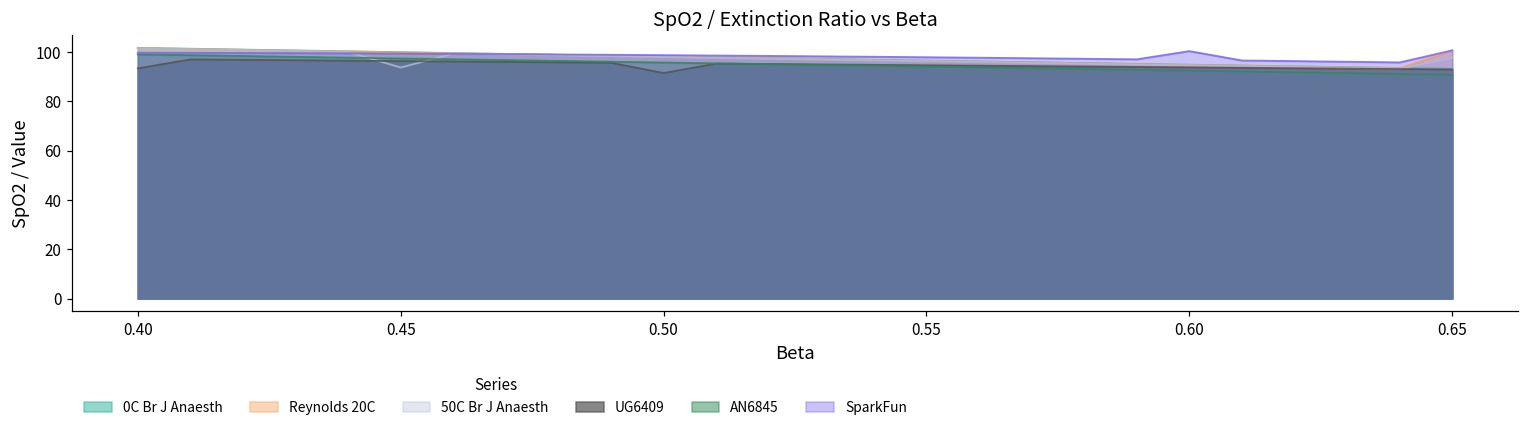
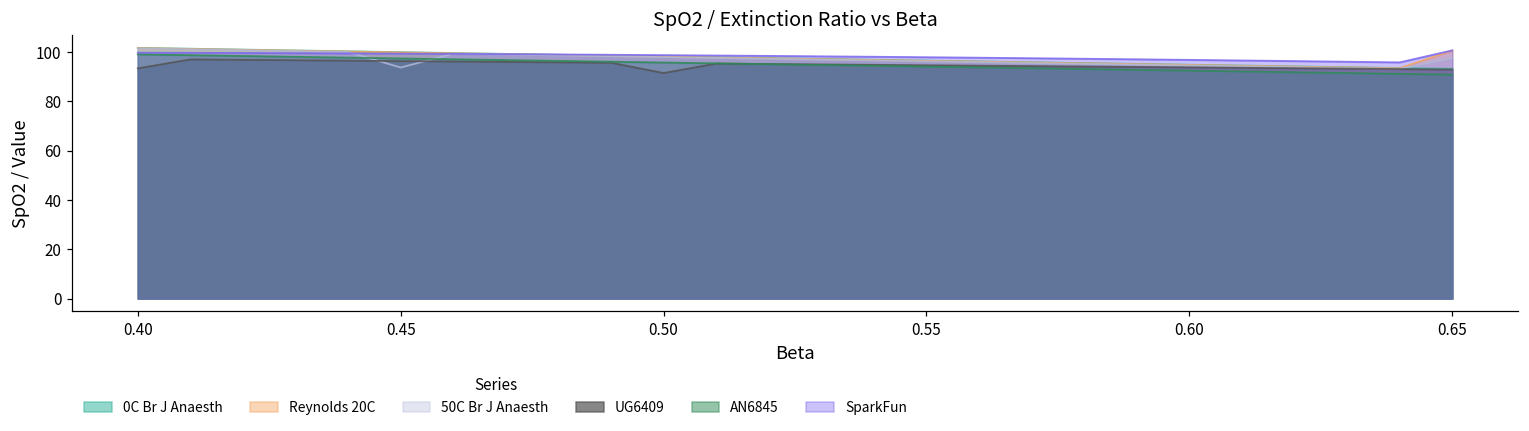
  {
    "50C Br J Anaesth": {
      "0.45": 94,
      "0.65": 98
    },
    "UG6409": {
      "0.40": 93,
      "0.50": 92
    },
    "SparkFun": {
      "0.55": 98,
-     "0.60": 100
+     "0.60": 97
    }
  }
